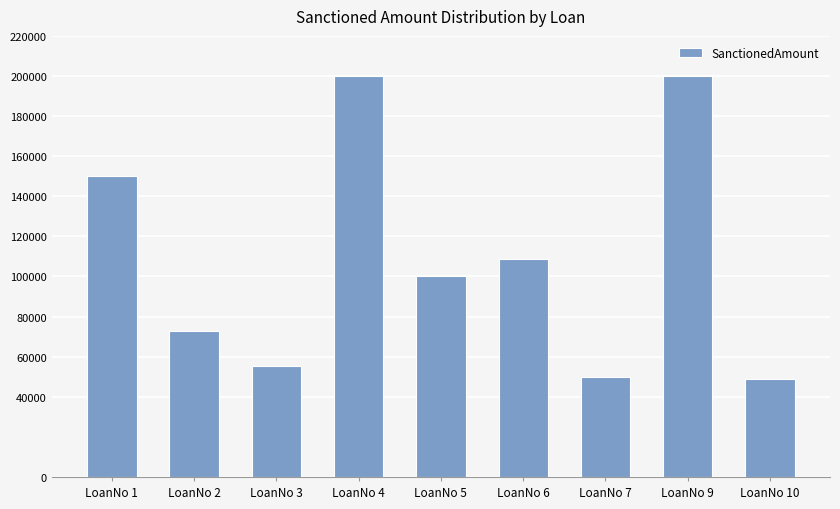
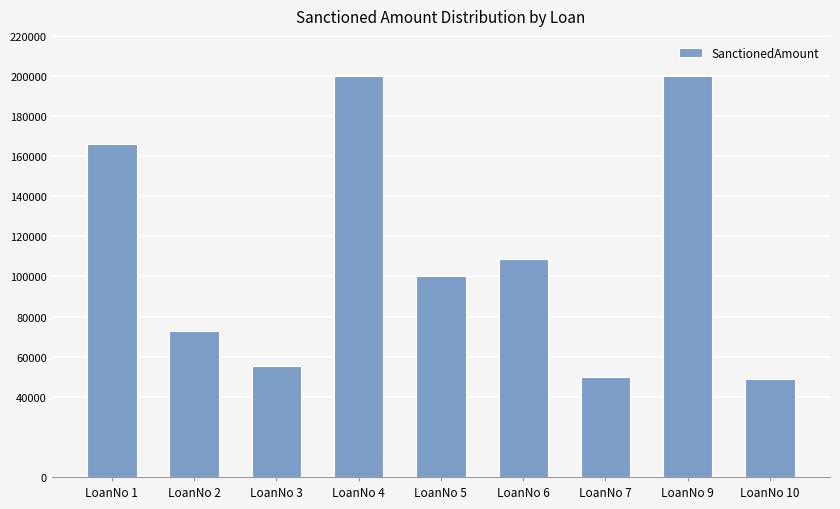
  {
-   "LoanNo 1": 150000,
+   "LoanNo 1": 166000,
    "LoanNo 2": 73000,
    "LoanNo 3": 55000,
    "LoanNo 4": 200000,
    "LoanNo 5": 100000,
    "LoanNo 6": 109000,
    "LoanNo 7": 50000,
    "LoanNo 9": 200000,
    "LoanNo 10": 49000
  }
